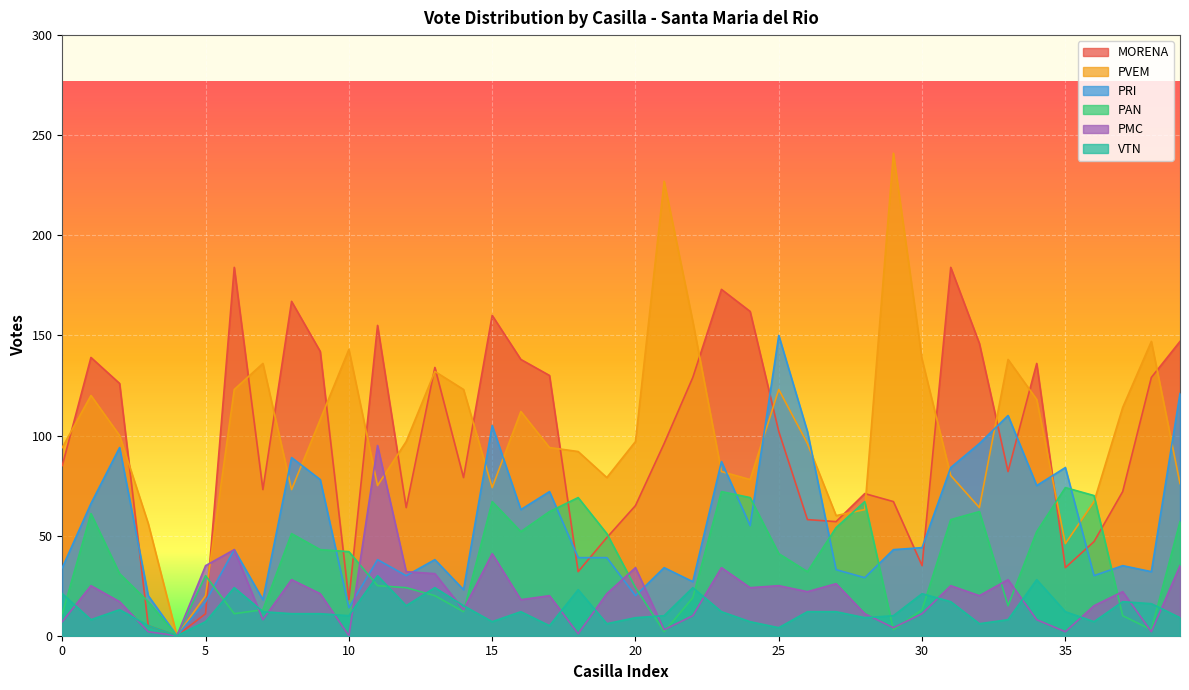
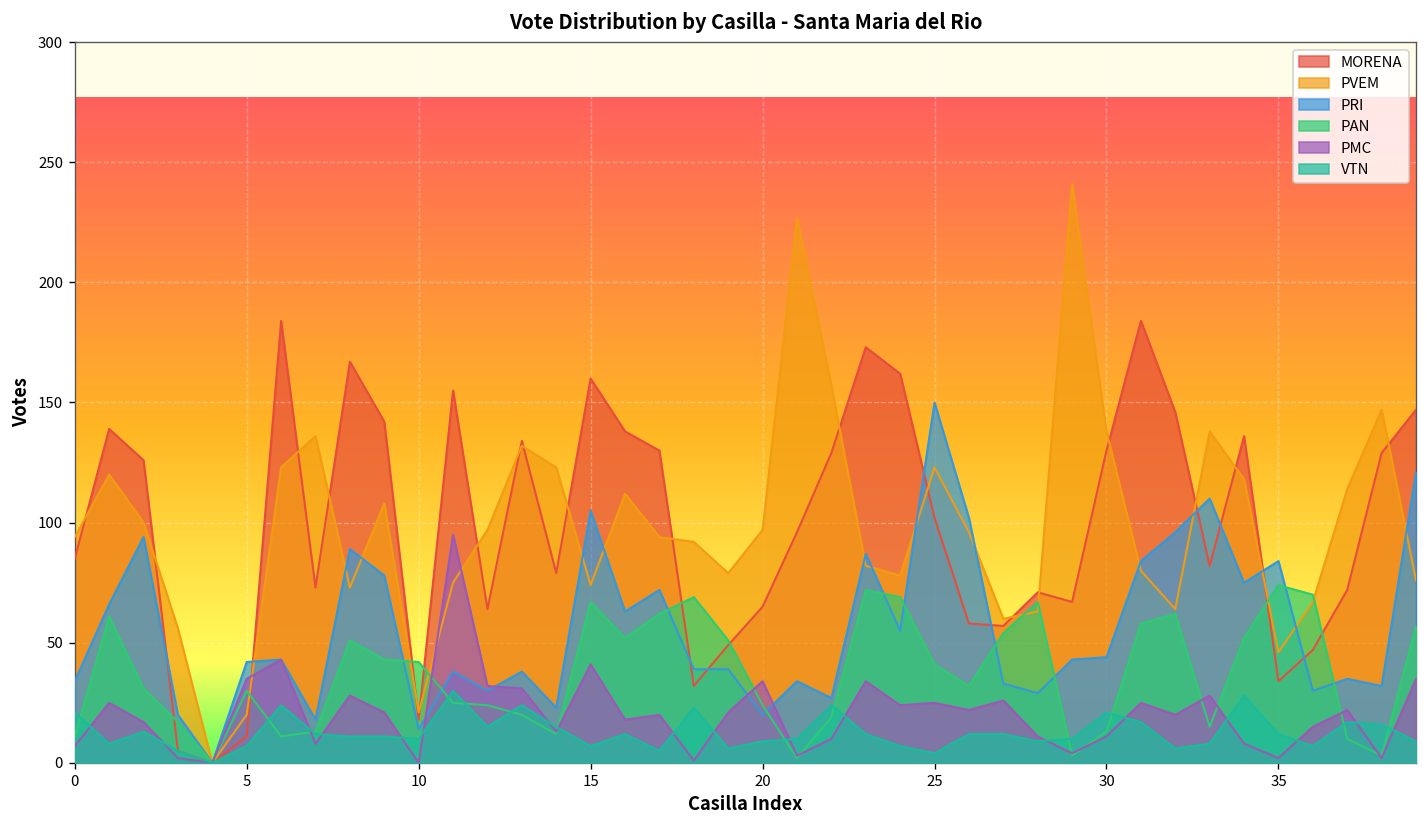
  {
    "MORENA": {
      "0": 85,
      "5": 11,
      "10": 18,
      "15": 160,
      "20": 65,
      "25": 102,
-     "30": 35,
+     "30": 130,
      "35": 34
    },
    "PVEM": {
      "0": 94,
      "5": 20,
-     "10": 143,
+     "10": 21,
      "15": 74,
      "20": 97,
      "25": 123,
      "30": 138,
      "35": 46
    },
    "PRI": {
      "0": 34,
-     "5": 17,
+     "5": 42,
      "10": 14,
      "15": 105,
      "20": 20,
      "25": 150,
      "30": 44,
      "35": 84
    },
    "PMC": {
      "0": 7,
      "5": 35,
      "10": 0,
      "15": 41,
      "20": 34,
      "25": 25,
      "30": 11,
      "35": 2
    }
  }
